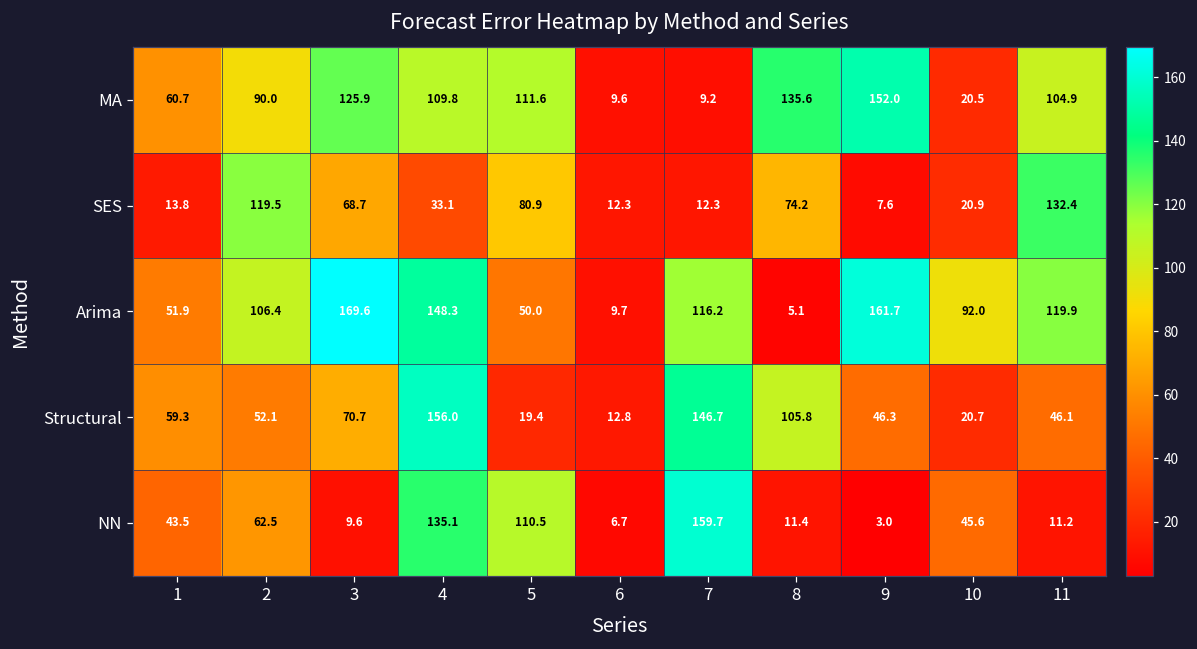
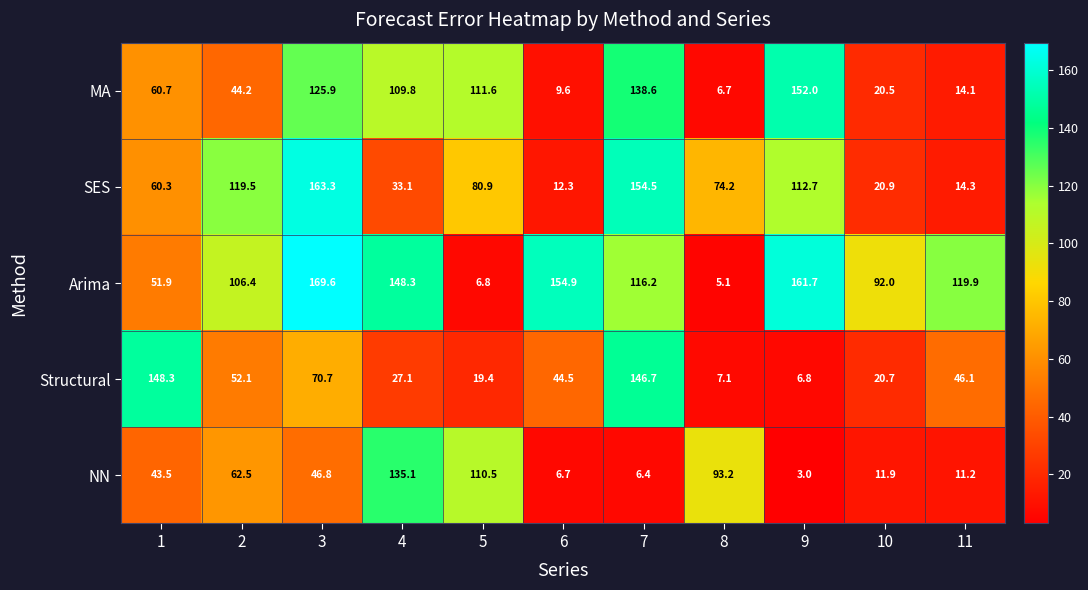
  {
    "MA": {
      "1": 60.7,
-     "2": 90.0,
+     "2": 44.2,
      "3": 125.9,
      "4": 109.8,
      "5": 111.6,
      "6": 9.6,
-     "7": 9.2,
-     "8": 135.6,
+     "7": 138.6,
+     "8": 6.7,
      "9": 152.0,
      "10": 20.5,
-     "11": 104.9
+     "11": 14.1
    },
    "SES": {
-     "1": 13.8,
+     "1": 60.3,
      "2": 119.5,
-     "3": 68.7,
+     "3": 163.3,
      "4": 33.1,
      "5": 80.9,
      "6": 12.3,
-     "7": 12.3,
+     "7": 154.5,
      "8": 74.2,
-     "9": 7.6,
+     "9": 112.7,
      "10": 20.9,
-     "11": 132.4
+     "11": 14.3
    },
    "Arima": {
      "1": 51.9,
      "2": 106.4,
      "3": 169.6,
      "4": 148.3,
-     "5": 50.0,
-     "6": 9.7,
+     "5": 6.8,
+     "6": 154.9,
      "7": 116.2,
      "8": 5.1,
      "9": 161.7,
      "10": 92.0,
      "11": 119.9
    },
    "Structural": {
-     "1": 59.3,
+     "1": 148.3,
      "2": 52.1,
      "3": 70.7,
-     "4": 156.0,
+     "4": 27.1,
      "5": 19.4,
-     "6": 12.8,
+     "6": 44.5,
      "7": 146.7,
-     "8": 105.8,
-     "9": 46.3,
+     "8": 7.1,
+     "9": 6.8,
      "10": 20.7,
      "11": 46.1
    },
    "NN": {
      "1": 43.5,
      "2": 62.5,
-     "3": 9.6,
+     "3": 46.8,
      "4": 135.1,
      "5": 110.5,
      "6": 6.7,
-     "7": 159.7,
-     "8": 11.4,
+     "7": 6.4,
+     "8": 93.2,
      "9": 3.0,
-     "10": 45.6,
+     "10": 11.9,
      "11": 11.2
    }
  }
